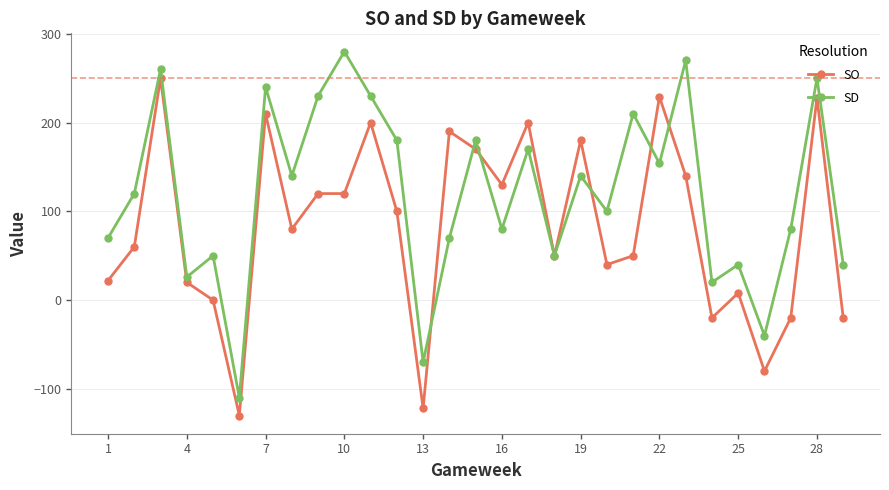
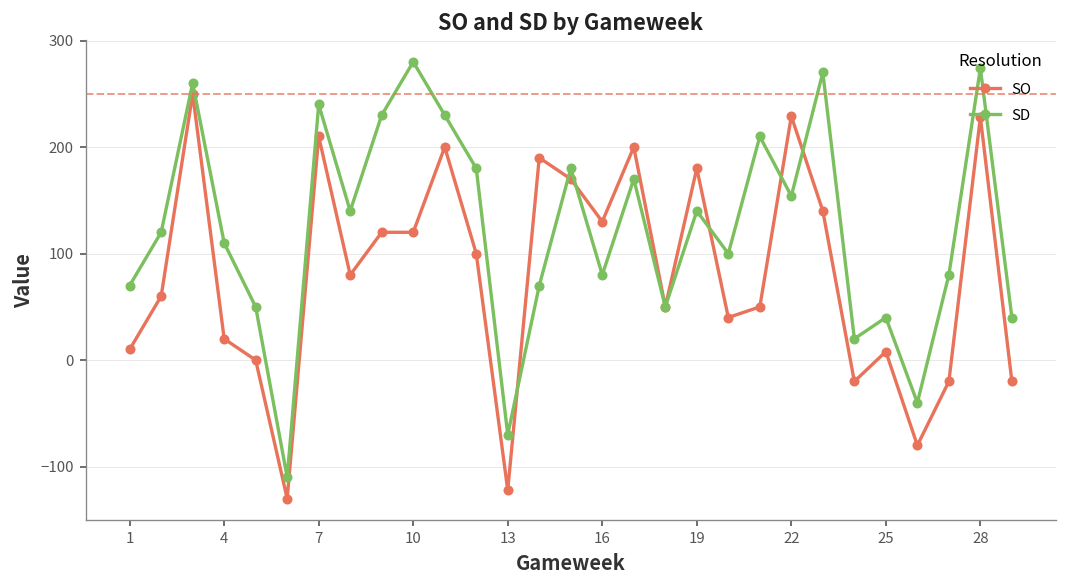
  {
    "SO": {
-     "1": 20,
+     "1": 10,
      "4": 20,
      "7": 210,
      "10": 120,
      "13": -120,
      "16": 130,
      "19": 180,
      "22": 230,
      "25": 10,
      "28": 230
    },
    "SD": {
      "1": 70,
-     "4": 30,
+     "4": 110,
      "7": 240,
      "10": 280,
      "13": -70,
      "16": 80,
      "19": 140,
      "22": 150,
      "25": 40,
-     "28": 250
+     "28": 270
    }
  }
